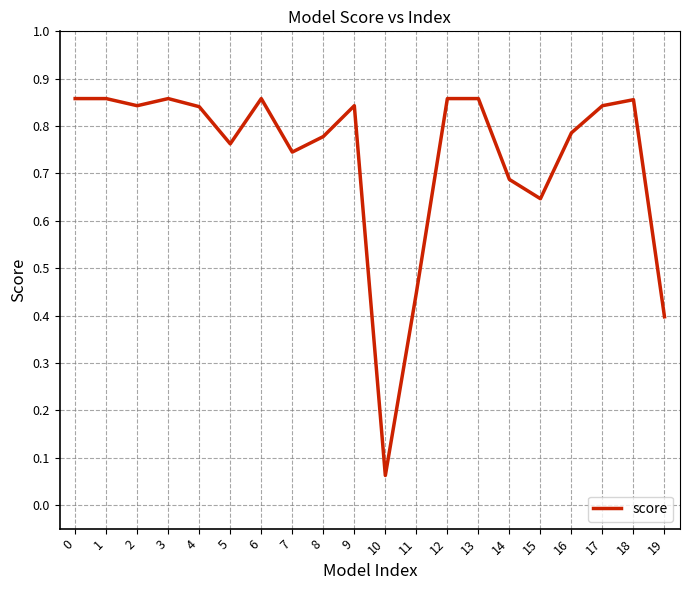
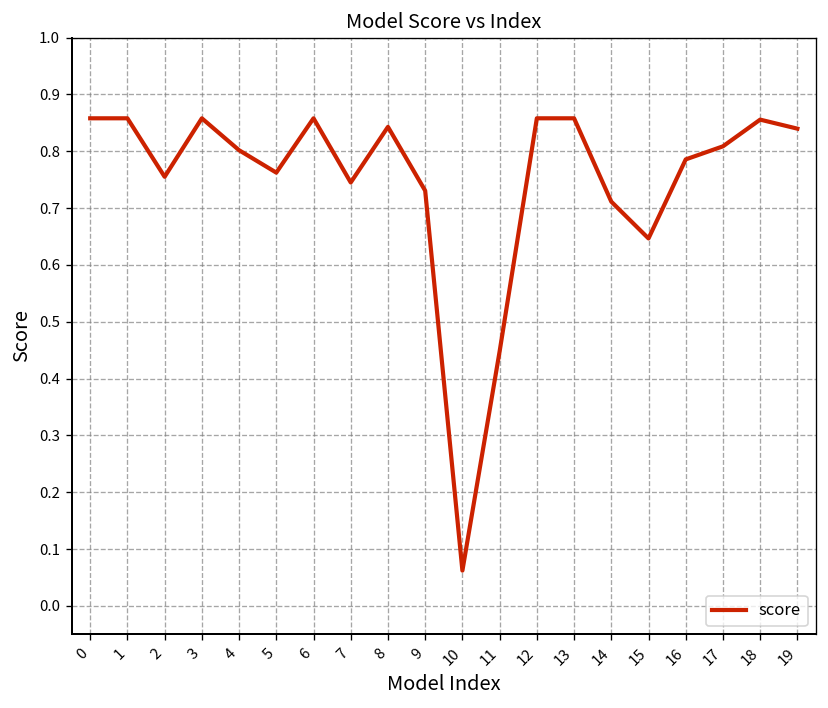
  {
    "0": 0.86,
    "1": 0.86,
-   "2": 0.84,
+   "2": 0.76,
    "3": 0.86,
-   "4": 0.84,
+   "4": 0.80,
    "5": 0.76,
    "6": 0.86,
    "7": 0.75,
-   "8": 0.78,
-   "9": 0.84,
+   "8": 0.84,
+   "9": 0.73,
    "10": 0.06,
    "11": 0.45,
    "12": 0.86,
    "13": 0.86,
-   "14": 0.69,
+   "14": 0.71,
    "15": 0.65,
    "16": 0.79,
-   "17": 0.84,
+   "17": 0.81,
    "18": 0.86,
-   "19": 0.40
+   "19": 0.84
  }
